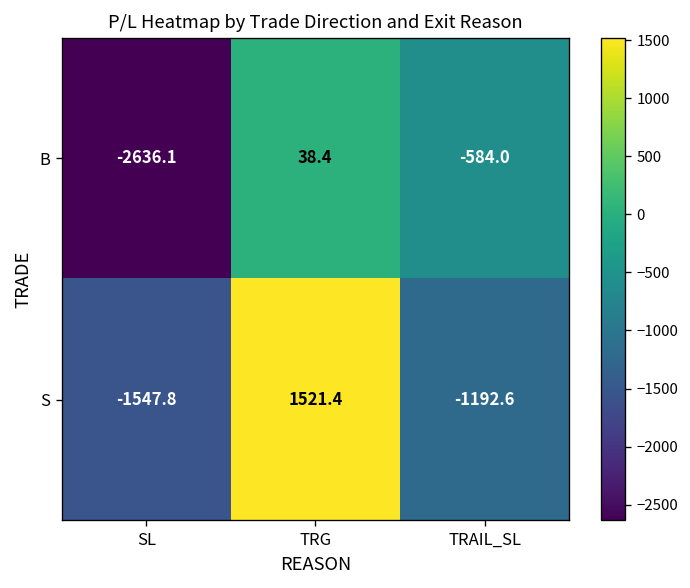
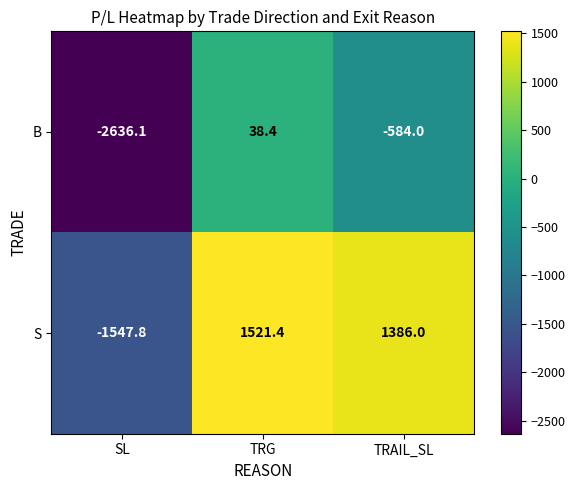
  {
    "B": {
      "SL": -2636.1,
      "TRG": 38.4,
      "TRAIL_SL": -584.0
    },
    "S": {
      "SL": -1547.8,
      "TRG": 1521.4,
-     "TRAIL_SL": -1192.6
+     "TRAIL_SL": 1386.0
    }
  }
